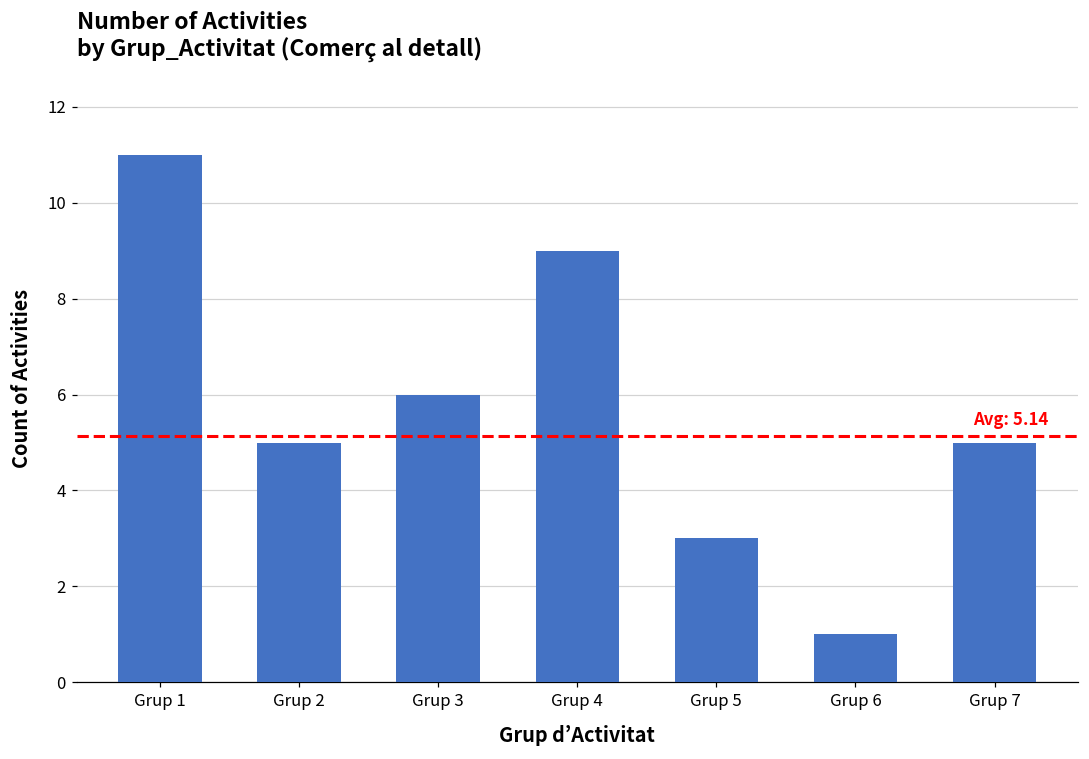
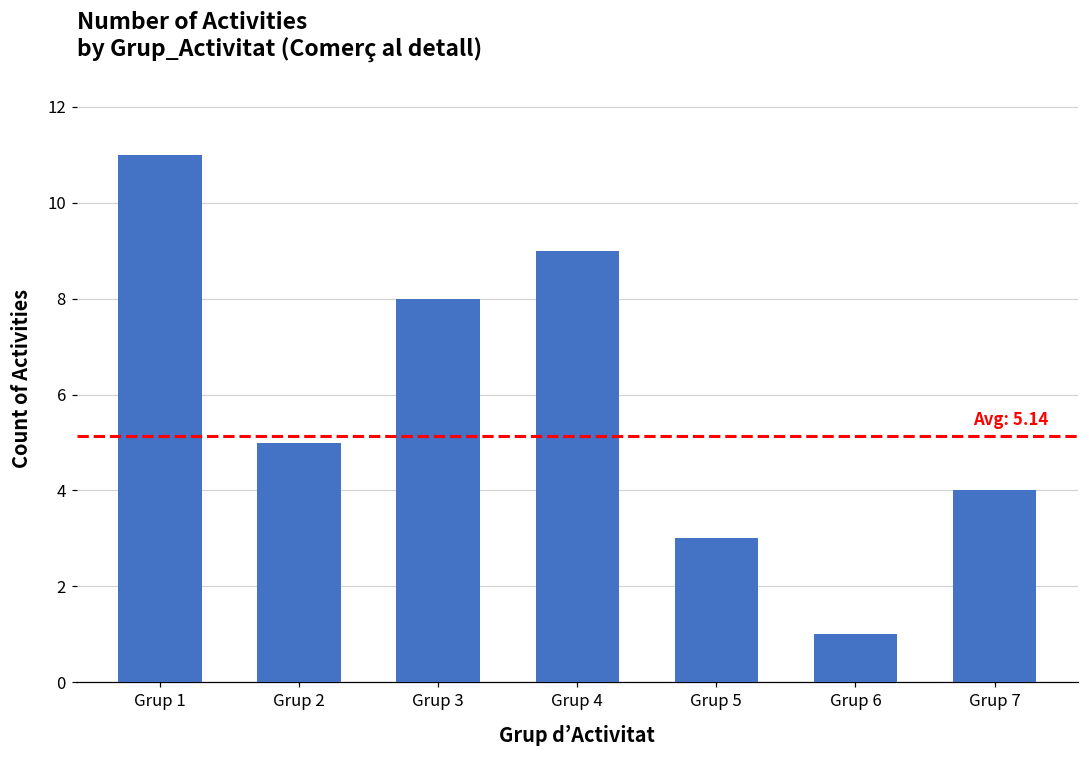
  {
    "Grup 1": 11,
    "Grup 2": 5,
-   "Grup 3": 6,
+   "Grup 3": 8,
    "Grup 4": 9,
    "Grup 5": 3,
    "Grup 6": 1,
-   "Grup 7": 5
+   "Grup 7": 4
  }
